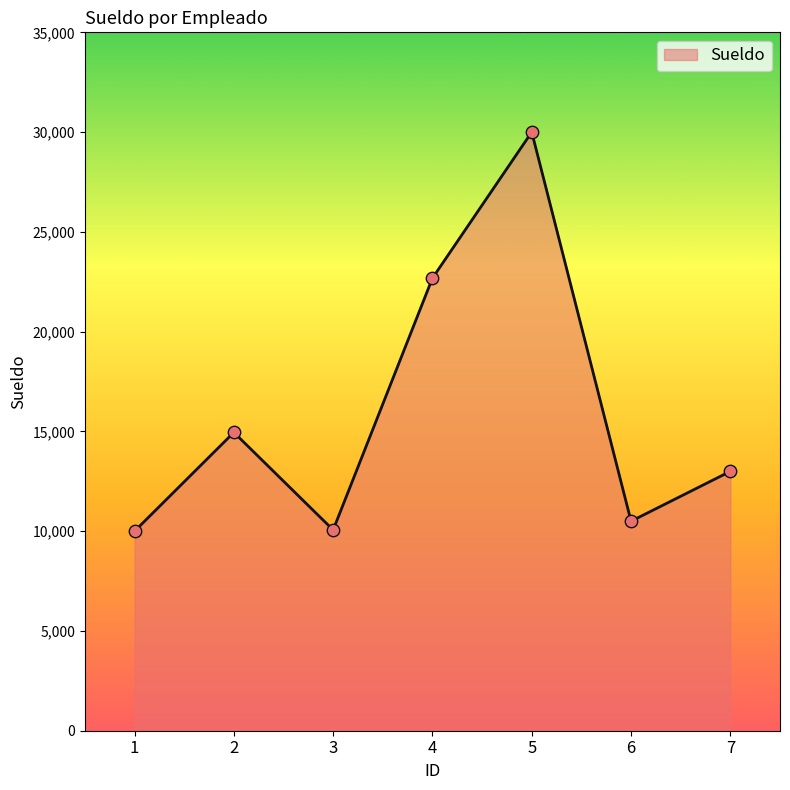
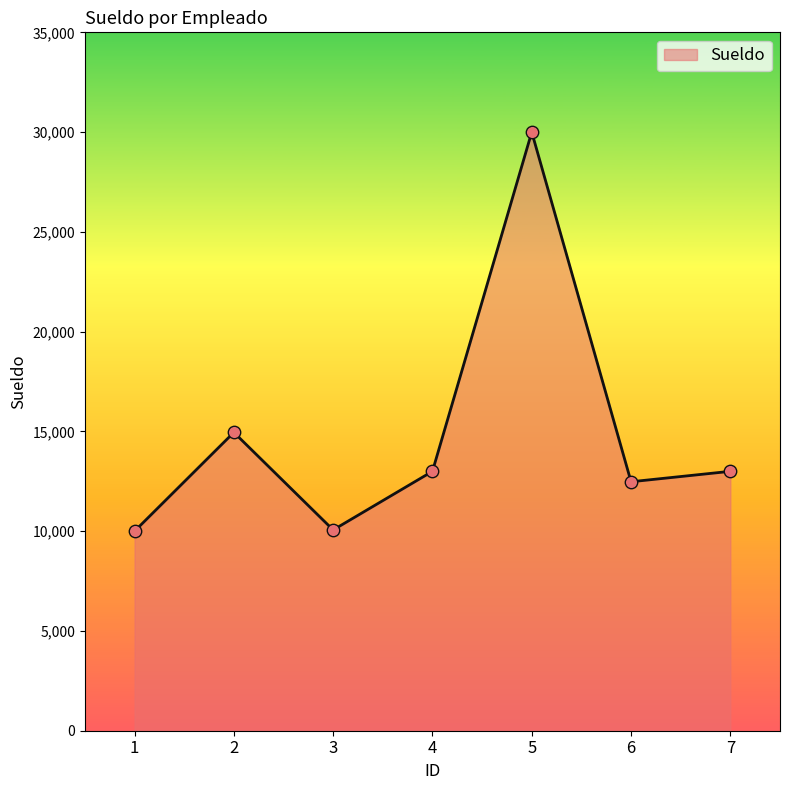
  {
    "1": "10,000",
    "2": "15,000",
    "3": "10,100",
-   "4": "22,700",
+   "4": "13,000",
    "5": "30,000",
-   "6": "10,500",
+   "6": "12,500",
    "7": "13,000"
  }
